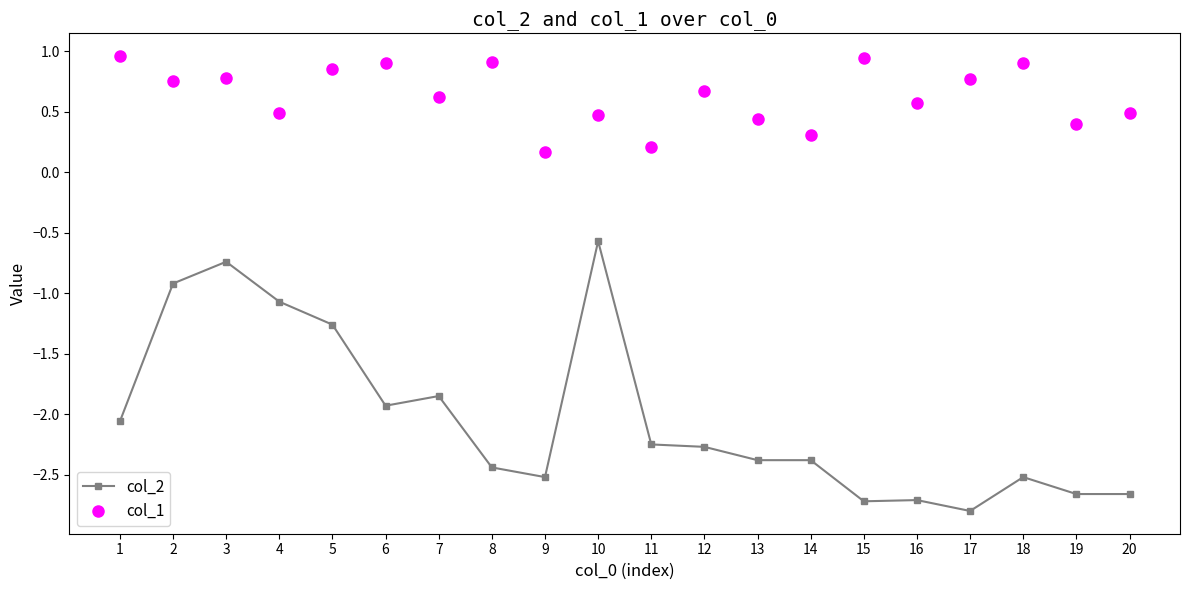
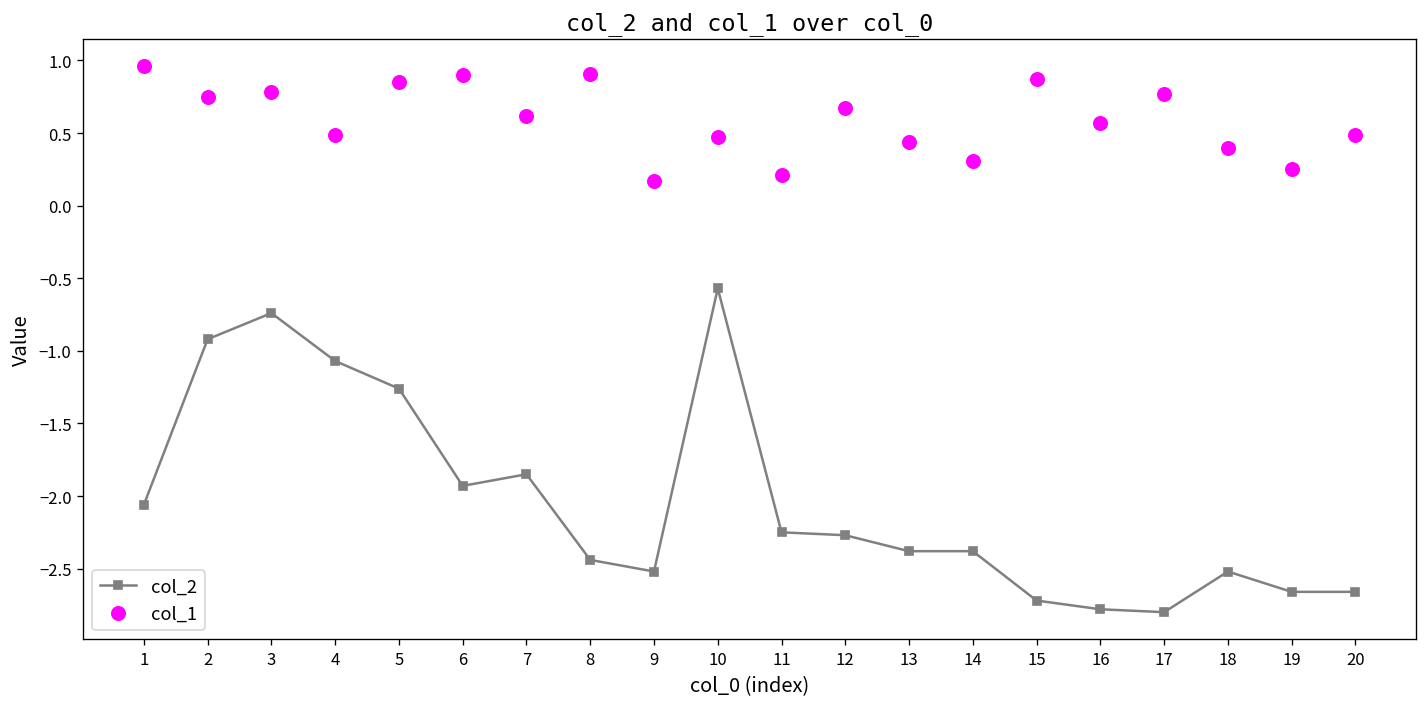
  {
    "col_2": {
      "1": -2.06,
      "2": -0.92,
      "3": -0.74,
      "4": -1.07,
      "5": -1.26,
      "6": -1.93,
      "7": -1.85,
      "8": -2.44,
      "9": -2.52,
      "10": -0.57,
      "11": -2.25,
      "12": -2.27,
      "13": -2.38,
      "14": -2.38,
      "15": -2.72,
-     "16": -2.71,
+     "16": -2.78,
      "17": -2.80,
      "18": -2.52,
      "19": -2.66,
      "20": -2.66
    },
    "col_1": {
      "1": 0.96,
      "2": 0.75,
      "3": 0.78,
      "4": 0.49,
      "5": 0.85,
      "6": 0.90,
      "7": 0.62,
      "8": 0.91,
      "9": 0.17,
      "10": 0.47,
      "11": 0.21,
      "12": 0.67,
      "13": 0.44,
      "14": 0.31,
-     "15": 0.94,
+     "15": 0.87,
      "16": 0.57,
      "17": 0.77,
-     "18": 0.9,
-     "19": 0.40,
+     "18": 0.4,
+     "19": 0.25,
      "20": 0.49
    }
  }
